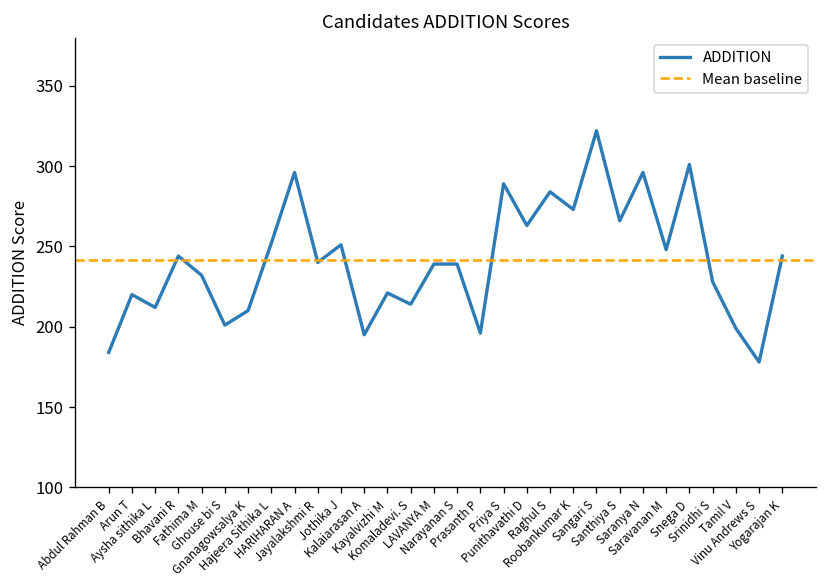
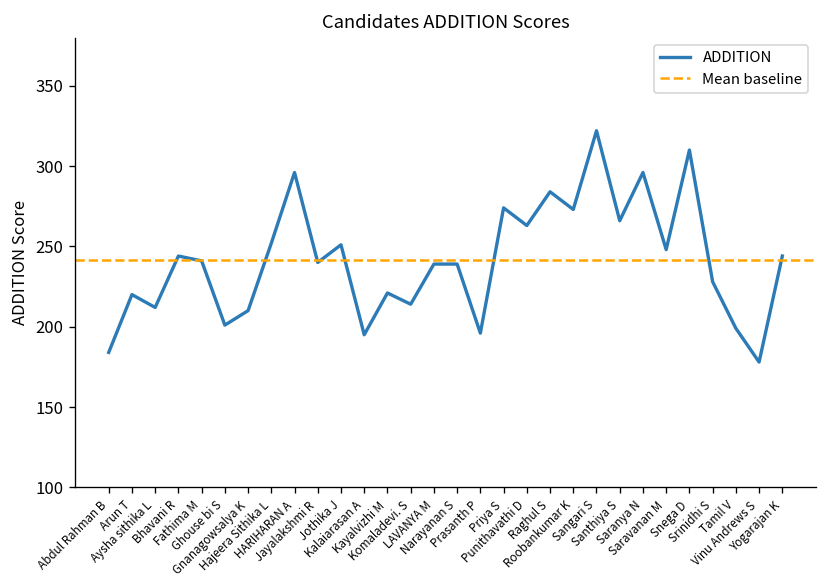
  {
    "Abdul Rahman B": 184,
    "Arun T": 220,
    "Aysha sithika L": 212,
    "Bhavani R": 244,
-   "Fathima M": 232,
+   "Fathima M": 241,
    "Ghouse bi S": 201,
    "Gnanagowsalya K": 210,
    "Hajeera Sithika L": 252,
    "HARIHARAN A": 296,
    "Jayalakshmi R": 240,
    "Jothika J": 251,
    "Kalaiarasan A": 195,
    "Kayalvizhi M": 221,
    "Komaladevi. S": 214,
    "LAVANYA M": 239,
    "Narayanan S": 239,
    "Prasanth P": 196,
-   "Priya S": 289,
+   "Priya S": 274,
    "Punithavathi D": 263,
    "Raghul S": 284,
    "Roobankumar K": 273,
    "Sangari S": 322,
    "Santhiya S": 266,
    "Saranya N": 296,
    "Saravanan M": 248,
-   "Snega D": 301,
+   "Snega D": 310,
    "Srinidhi S": 228,
    "Tamil V": 199,
    "Vinu Andrews S": 178,
    "Yogarajan K": 244
  }
